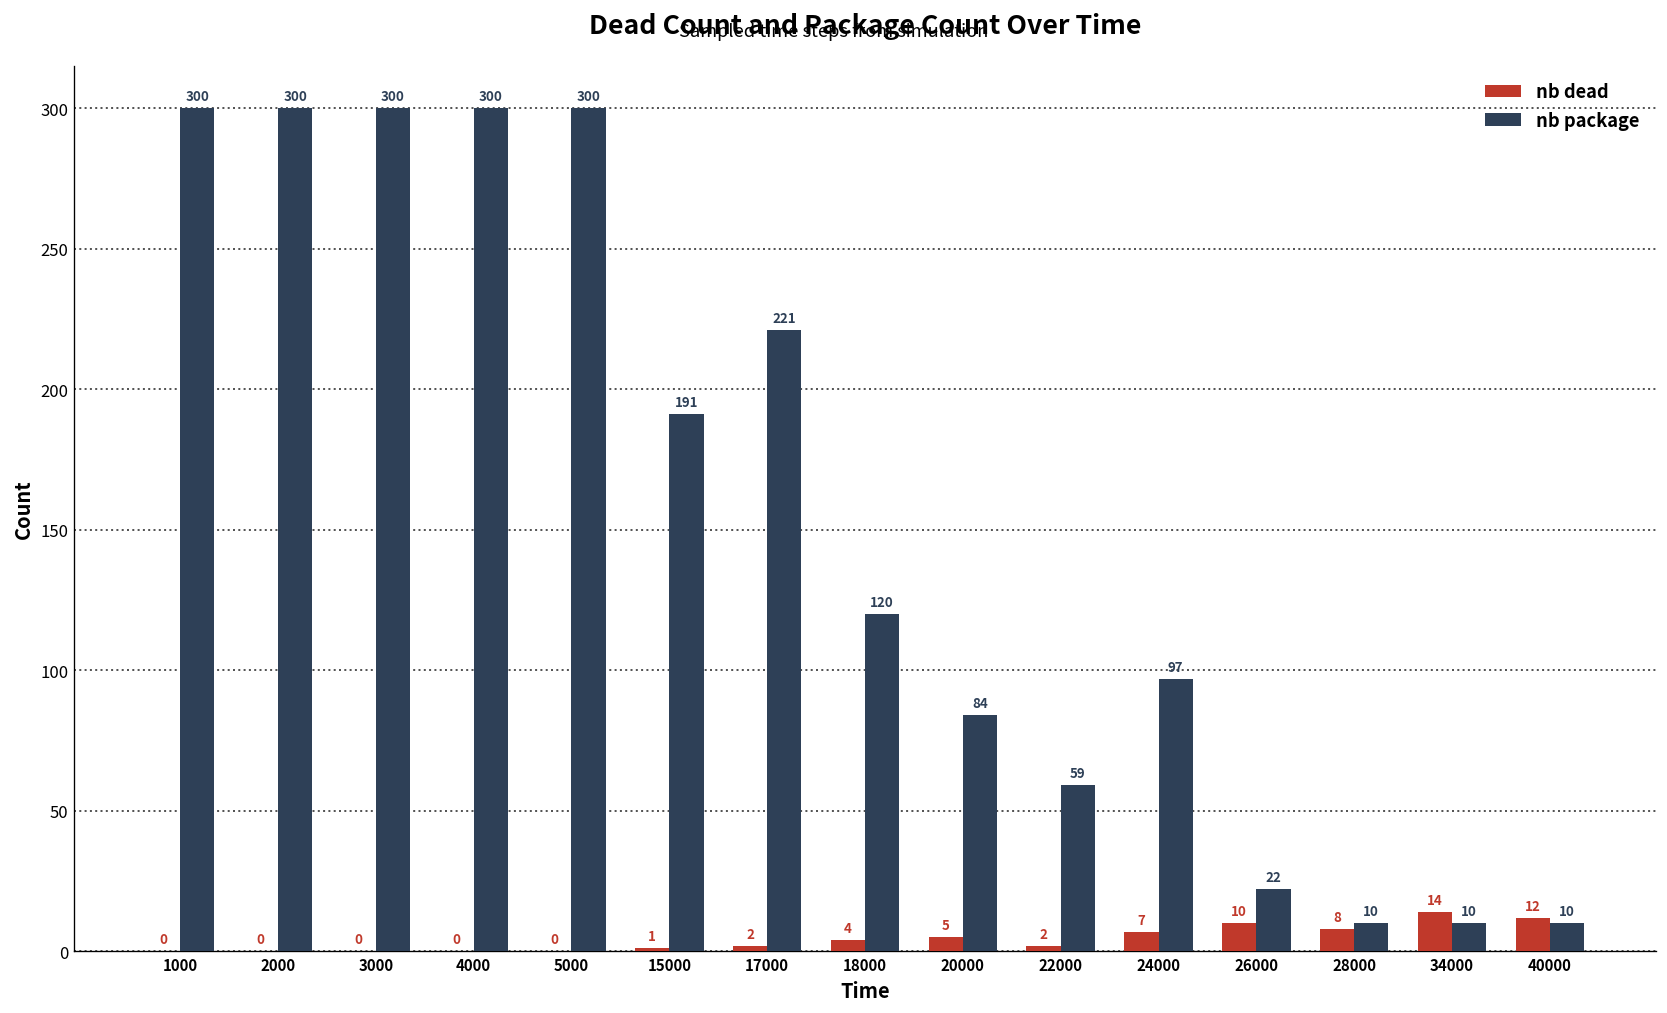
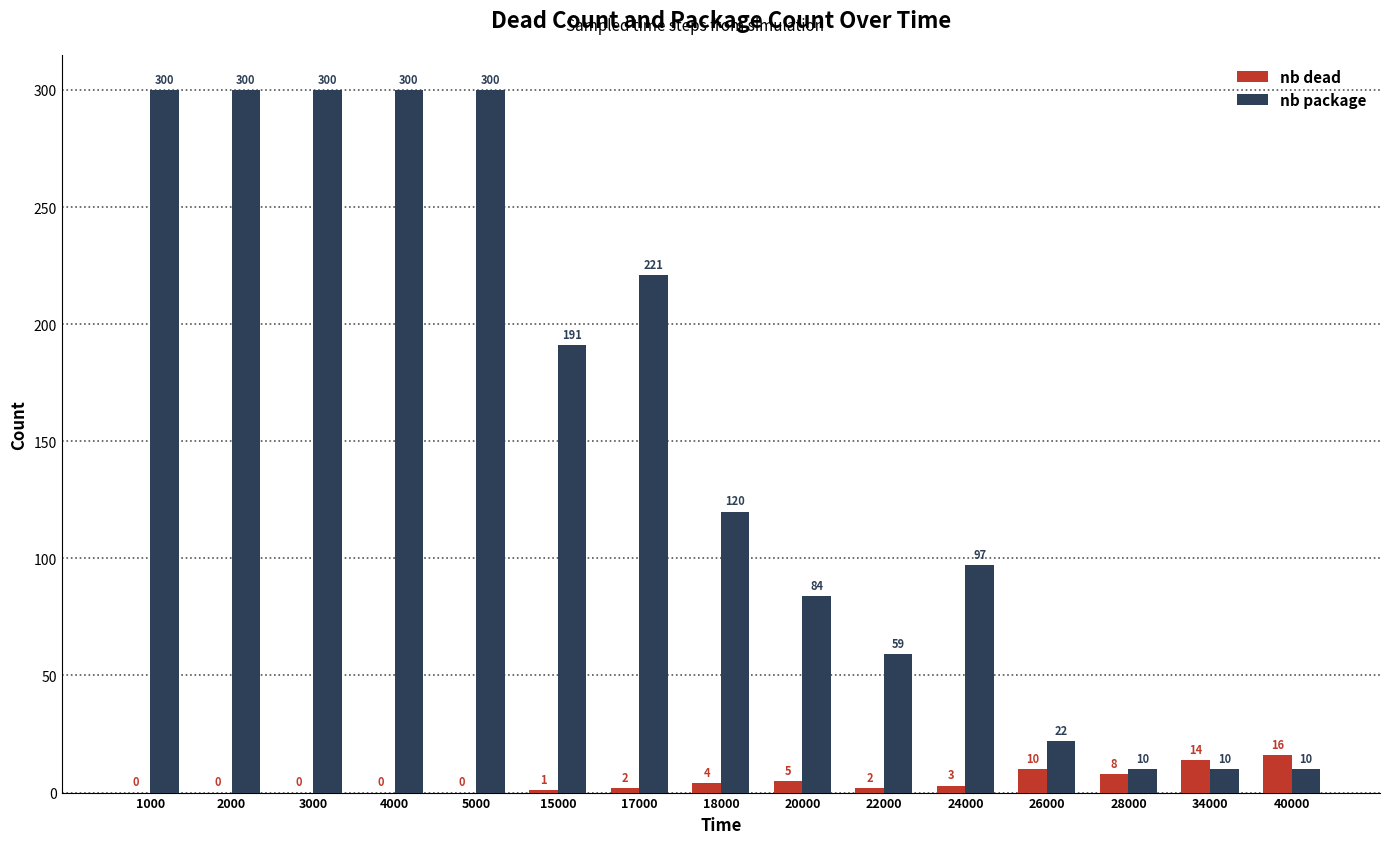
  {
    "nb dead": {
      "1000": 0,
      "2000": 0,
      "3000": 0,
      "4000": 0,
      "5000": 0,
      "15000": 1,
      "17000": 2,
      "18000": 4,
      "20000": 5,
      "22000": 2,
-     "24000": 7,
+     "24000": 3,
      "26000": 10,
      "28000": 8,
      "34000": 14,
-     "40000": 12
+     "40000": 16
    },
    "nb package": {
      "1000": 300,
      "2000": 300,
      "3000": 300,
      "4000": 300,
      "5000": 300,
      "15000": 191,
      "17000": 221,
      "18000": 120,
      "20000": 84,
      "22000": 59,
      "24000": 97,
      "26000": 22,
      "28000": 10,
      "34000": 10,
      "40000": 10
    }
  }
